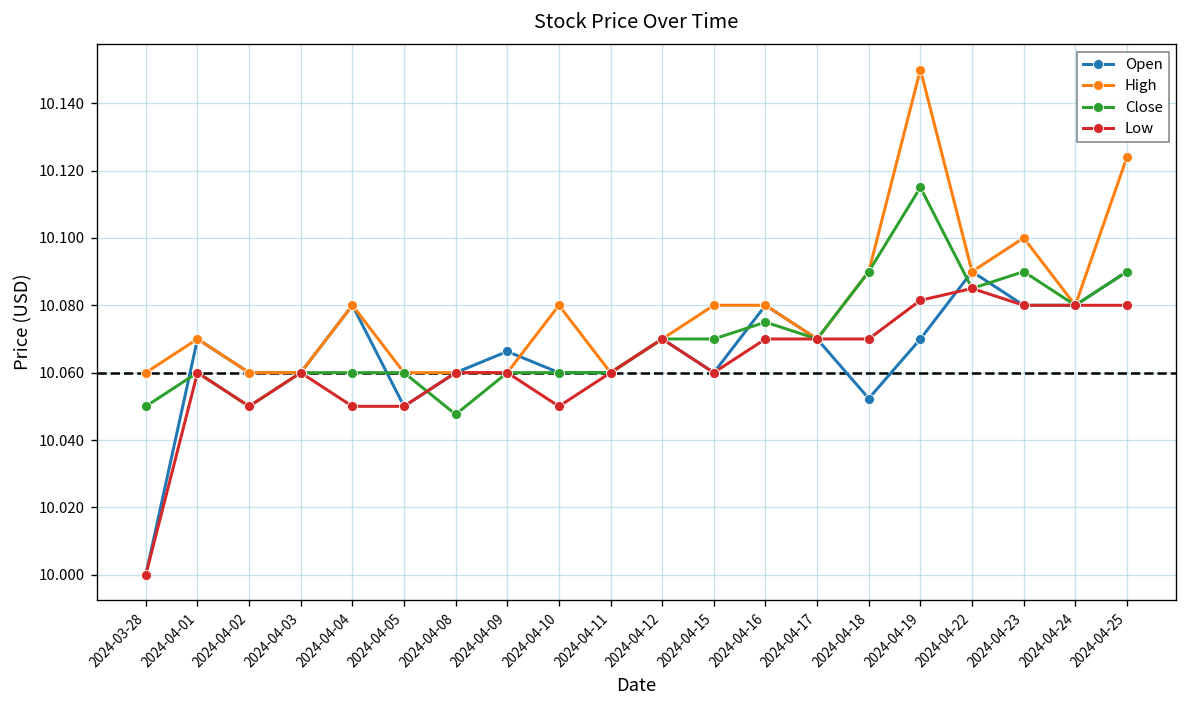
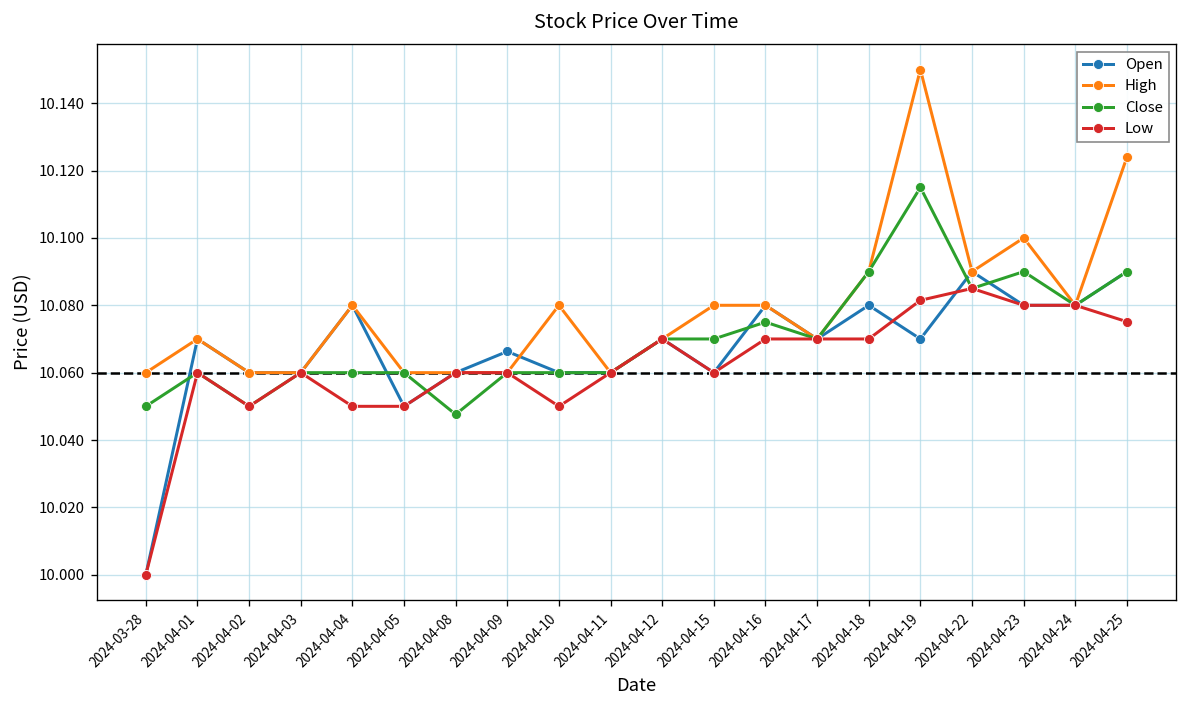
  {
    "Open": {
      "2024-04-09": 10.066,
-     "2024-04-18": 10.052,
+     "2024-04-18": 10.080,
      "2024-04-19": 10.070
    },
    "High": {
      "2024-03-28": 10.060,
      "2024-04-10": 10.080,
      "2024-04-15": 10.080,
      "2024-04-19": 10.150,
      "2024-04-23": 10.100,
      "2024-04-25": 10.124
    },
    "Close": {
      "2024-03-28": 10.050,
      "2024-04-04": 10.060,
      "2024-04-08": 10.048,
      "2024-04-15": 10.070,
      "2024-04-16": 10.075,
      "2024-04-19": 10.115,
      "2024-04-23": 10.090
    },
    "Low": {
      "2024-04-04": 10.050,
      "2024-04-10": 10.050,
      "2024-04-16": 10.070,
      "2024-04-18": 10.070,
      "2024-04-19": 10.081,
-     "2024-04-25": 10.080
+     "2024-04-25": 10.075
    }
  }
